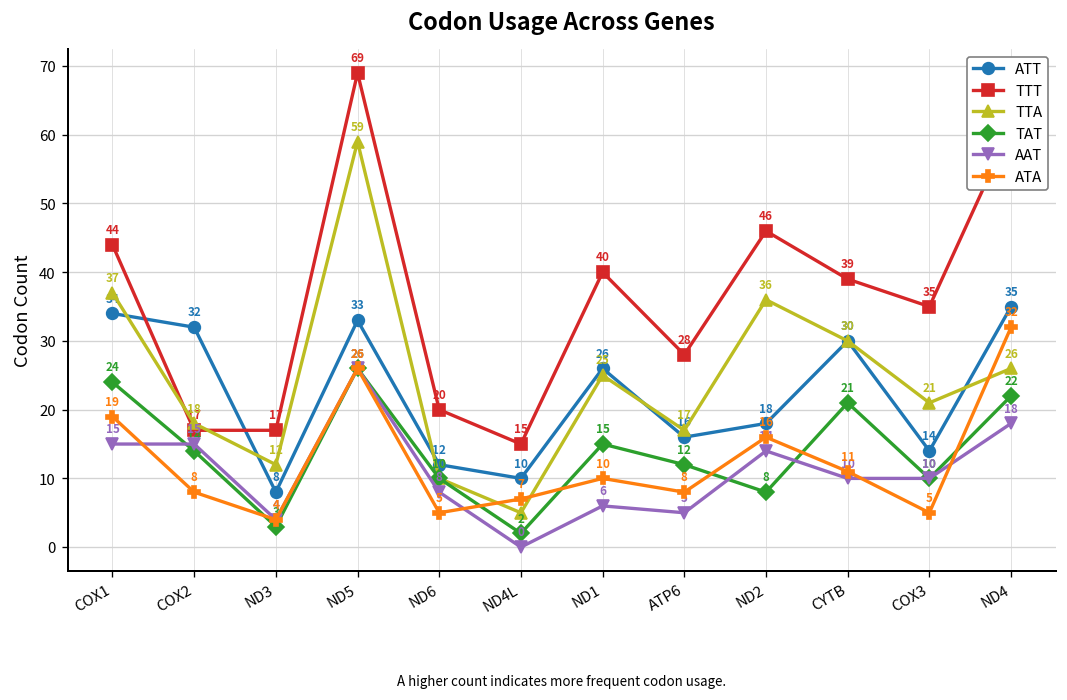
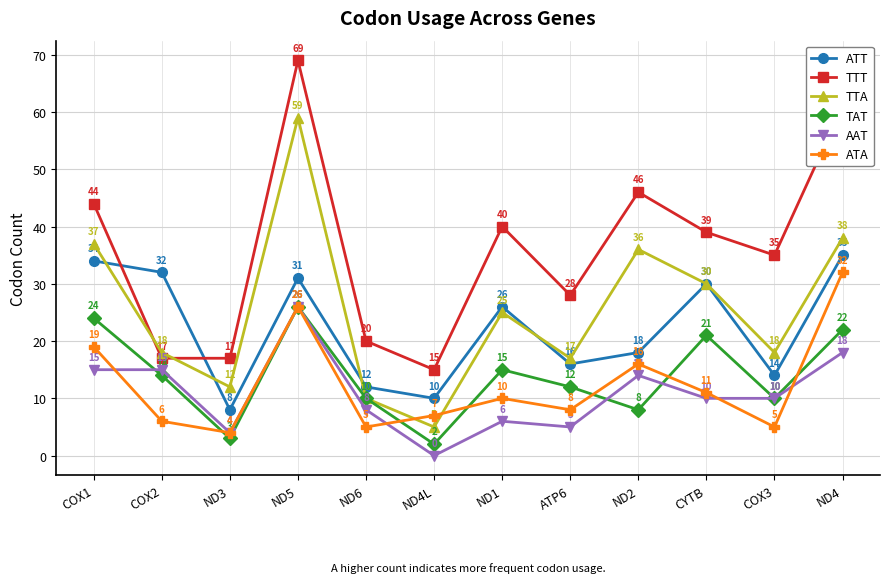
  {
    "ATT": {
      "COX2": 32,
      "ND3": 8,
-     "ND5": 33,
+     "ND5": 31,
      "ND6": 12,
      "ND4L": 10,
      "ND2": 18,
      "COX3": 14,
      "ND4": 35
    },
    "TTT": {
      "COX1": 44,
      "ND3": 17,
      "ND5": 69,
      "ND6": 20,
      "ND4L": 15,
      "ND1": 40,
      "ATP6": 28,
      "ND2": 46,
      "CYTB": 39,
      "COX3": 35
    },
    "TTA": {
      "COX1": 37,
      "ND3": 12,
      "ND5": 59,
      "ND2": 36,
-     "COX3": 21,
-     "ND4": 26
+     "COX3": 18,
+     "ND4": 38
    },
    "TAT": {
      "COX1": 24,
      "ND1": 15,
      "ATP6": 12,
      "ND2": 8,
      "CYTB": 21,
      "ND4": 22
    },
    "AAT": {
      "COX1": 15,
      "ND1": 6,
      "ND4": 18
    },
    "ATA": {
      "COX1": 19,
-     "COX2": 8,
+     "COX2": 6,
      "ND1": 10,
      "ATP6": 8,
      "COX3": 5
    }
  }
